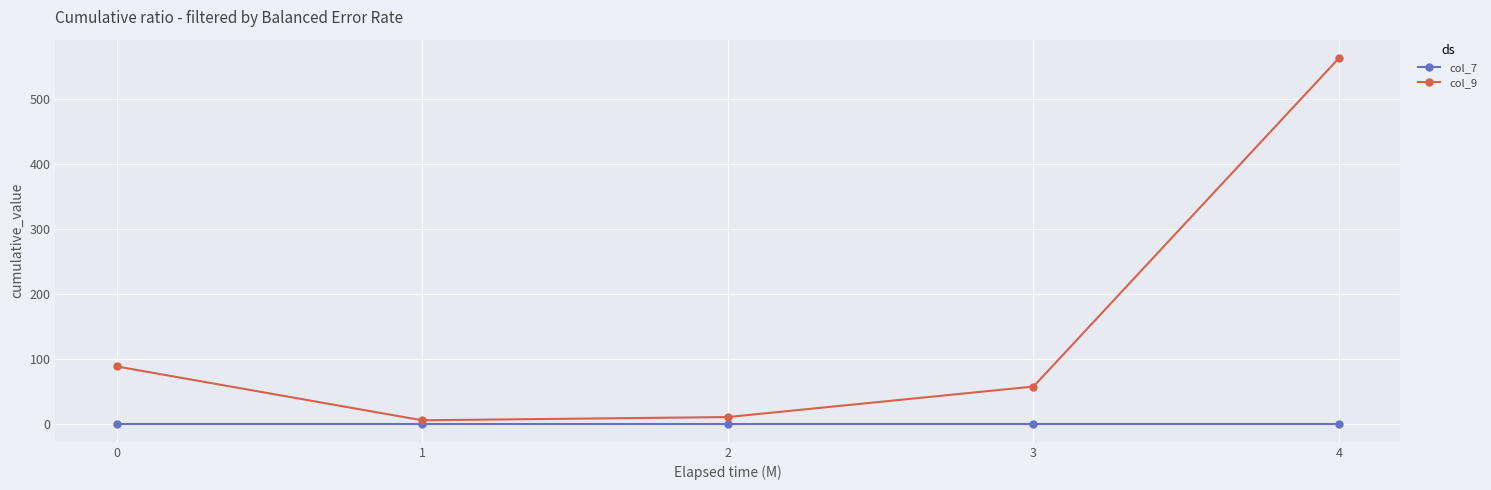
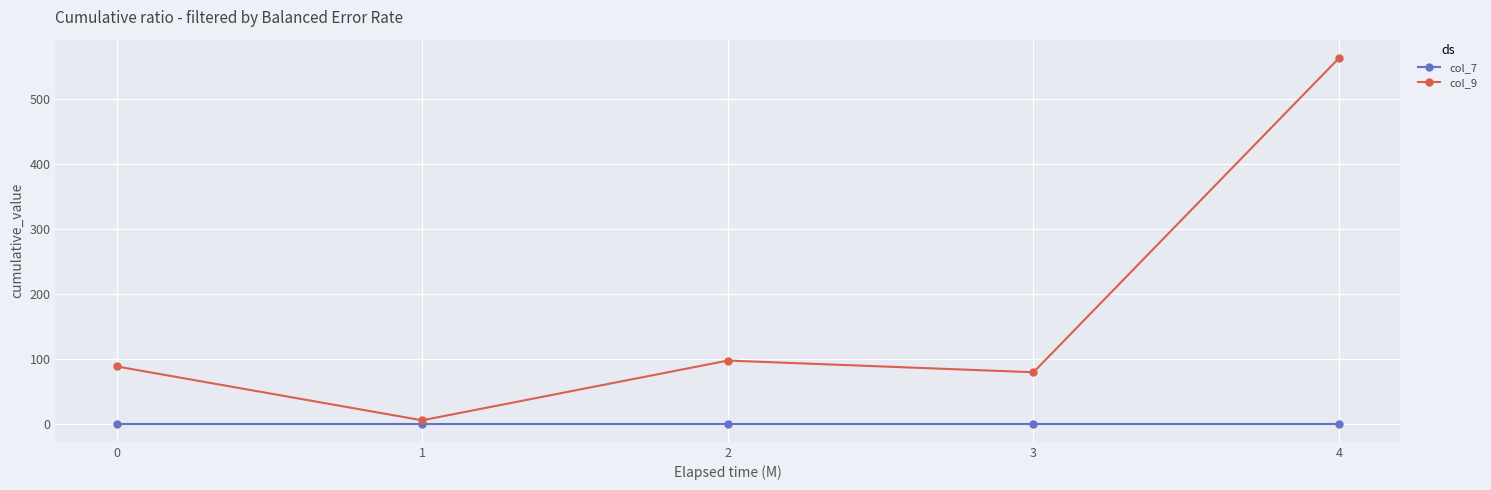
  {
    "col_7": {
      "0": 0,
      "1": 0,
      "2": 0,
      "3": 0,
      "4": 0
    },
    "col_9": {
      "0": 90,
      "1": 10,
-     "2": 10,
-     "3": 60,
+     "2": 100,
+     "3": 80,
      "4": 560
    }
  }
